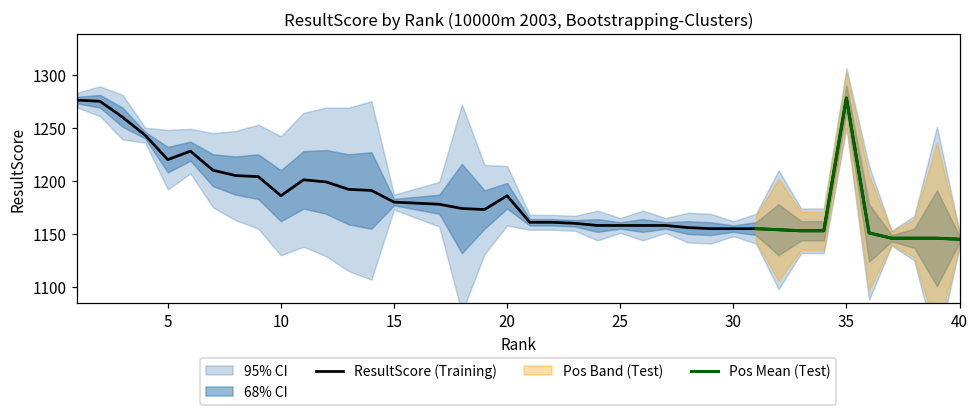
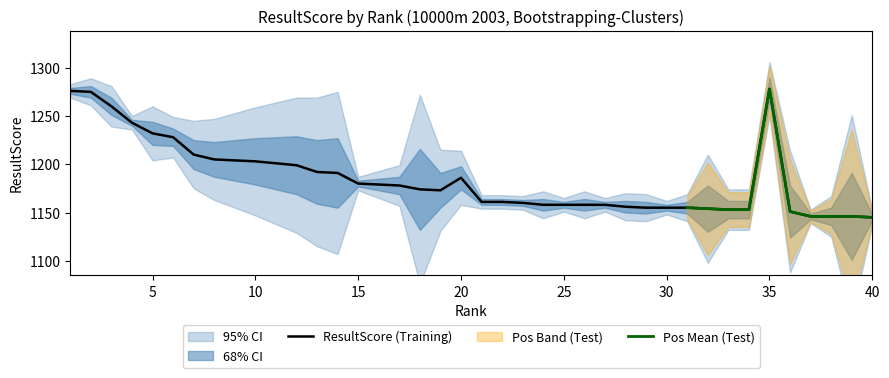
  {
    "ResultScore (Training)": {
-     "5": 1220,
-     "10": 1190,
+     "5": 1230,
+     "10": 1200,
      "15": 1180,
      "20": 1190,
      "25": 1160,
      "30": 1160
    }
  }
